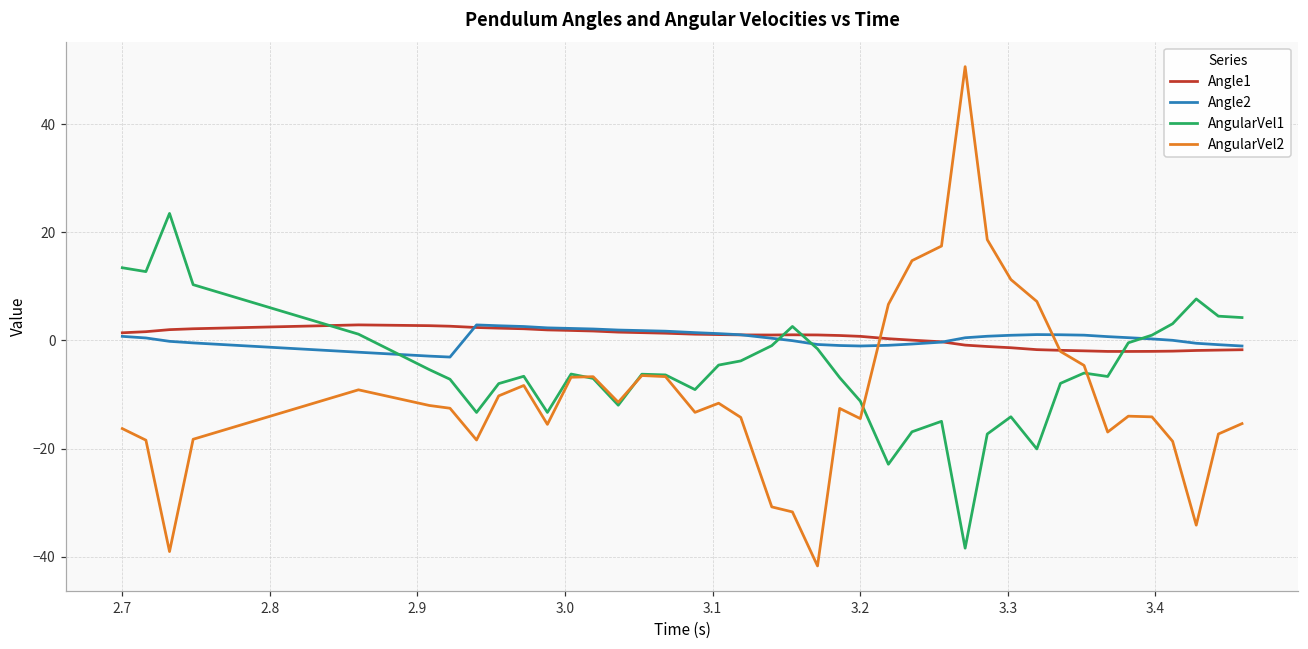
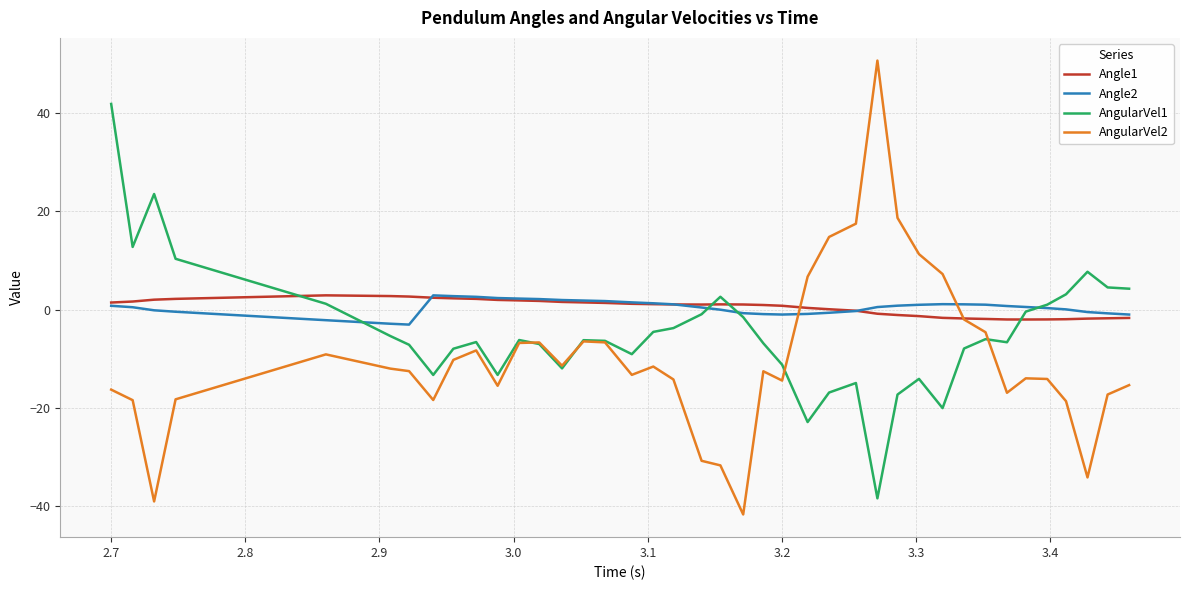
  {
    "Angle1": {
      "2.7": 1,
      "3.2": 1
    },
    "Angle2": {
      "2.7": 1,
      "3.2": -1
    },
    "AngularVel1": {
-     "2.7": 13,
+     "2.7": 42,
      "3.2": -11
    },
    "AngularVel2": {
      "2.7": -16,
      "3.2": -14
    }
  }
